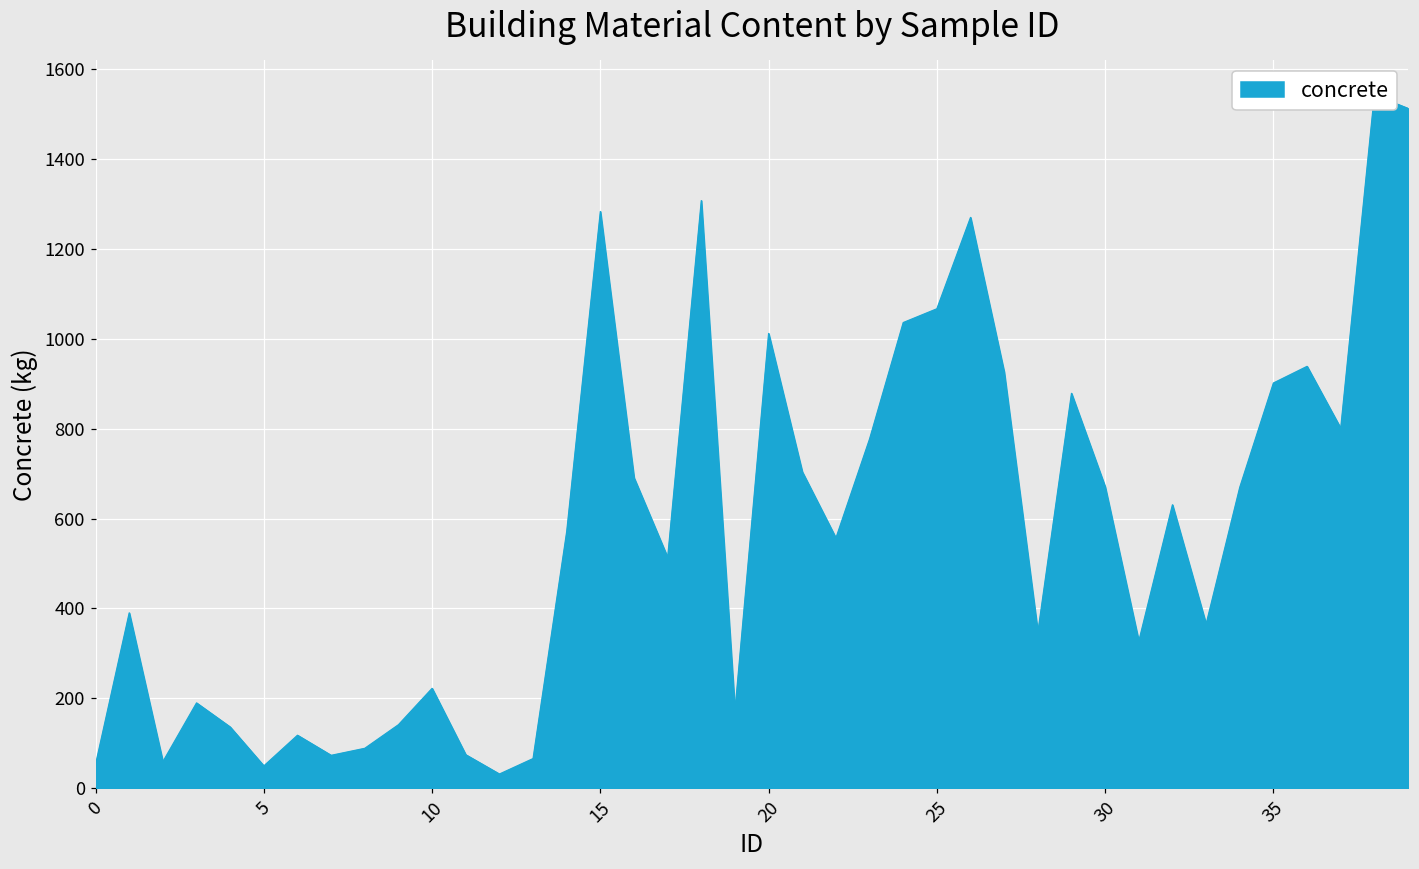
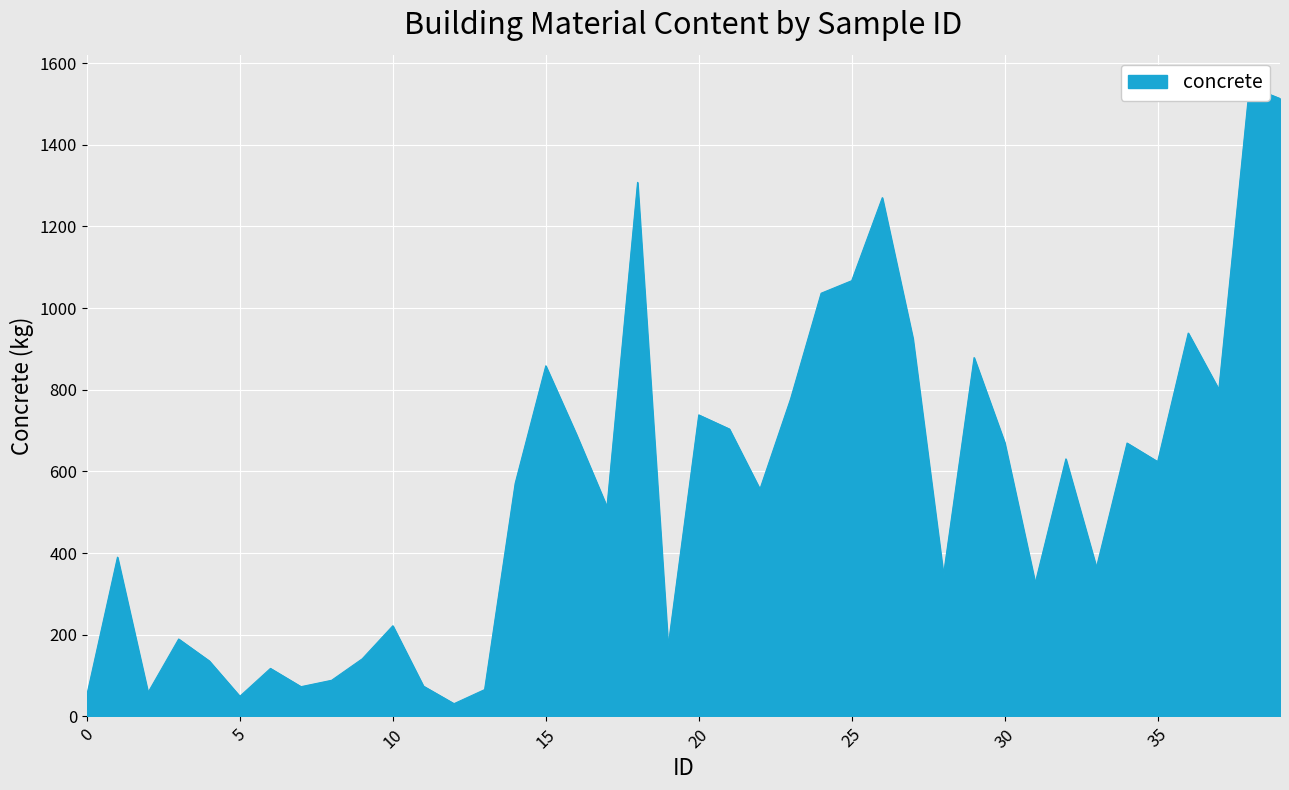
  {
    "0": 50,
    "5": 50,
    "10": 220,
-   "15": 1280,
-   "20": 1010,
+   "15": 860,
+   "20": 740,
    "25": 1070,
    "30": 670,
-   "35": 900
+   "35": 620
  }
